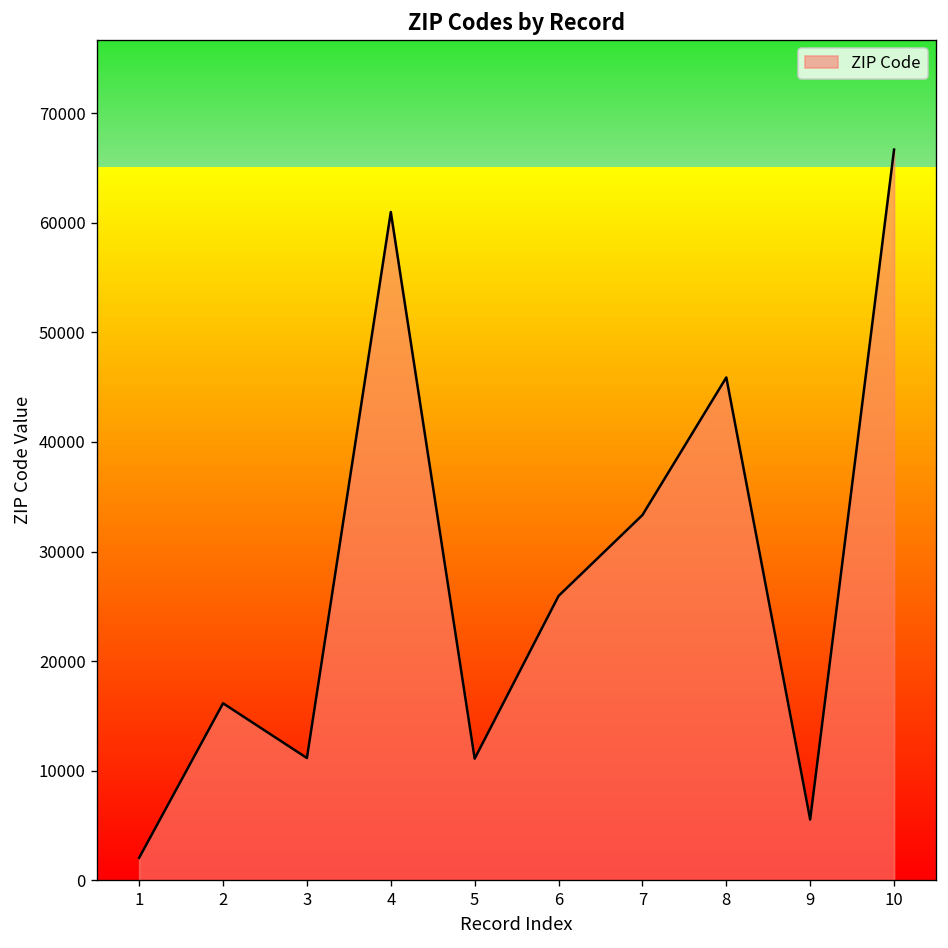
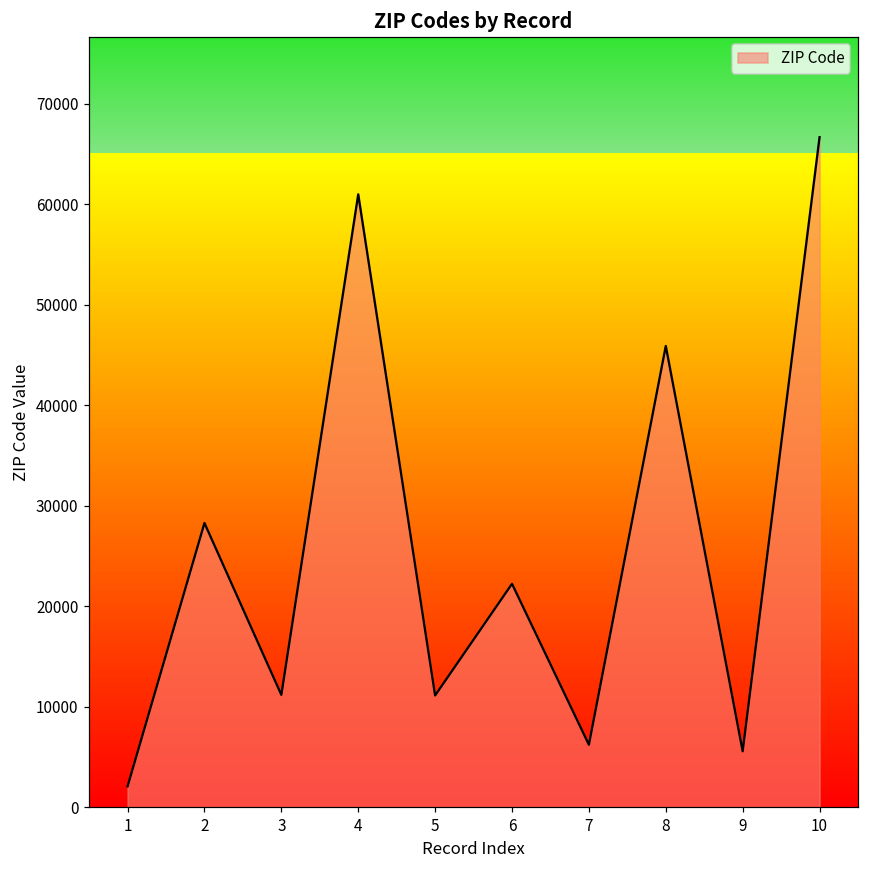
  {
    "1": 2000,
-   "2": 16000,
+   "2": 28000,
    "3": 11000,
    "4": 61000,
    "5": 11000,
-   "6": 26000,
-   "7": 33000,
+   "6": 22000,
+   "7": 6000,
    "8": 46000,
    "9": 6000,
    "10": 67000
  }
